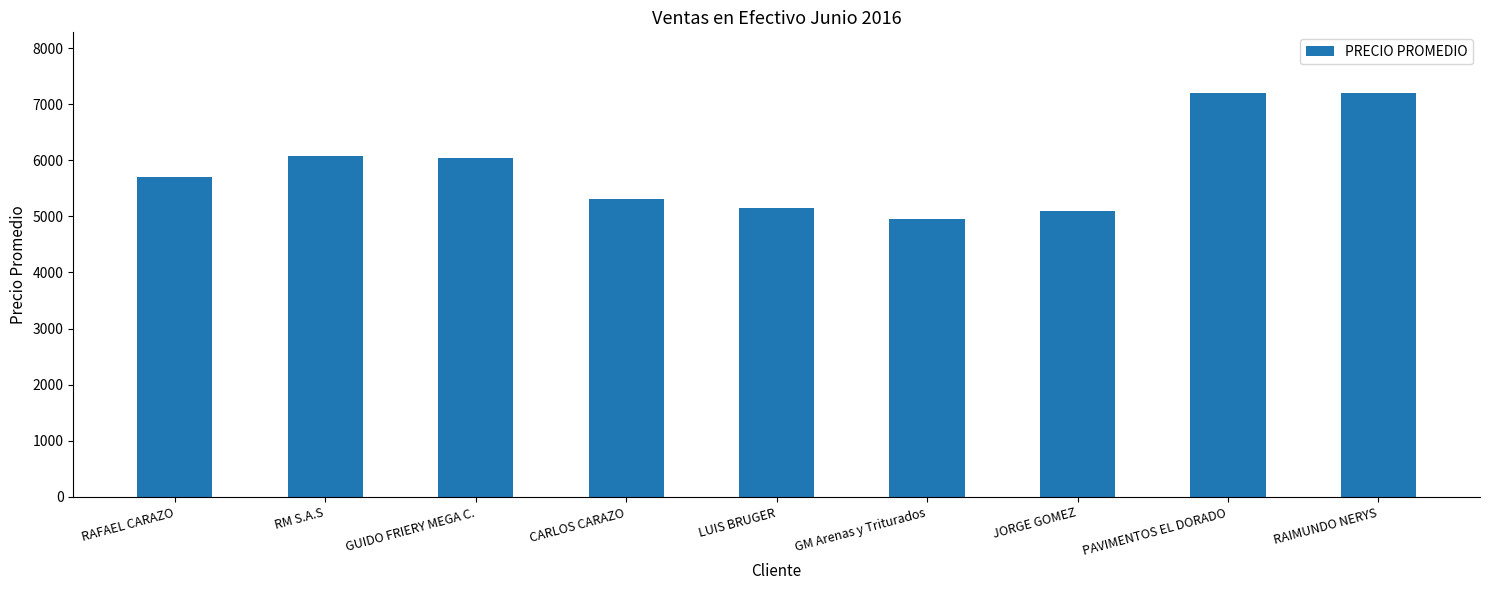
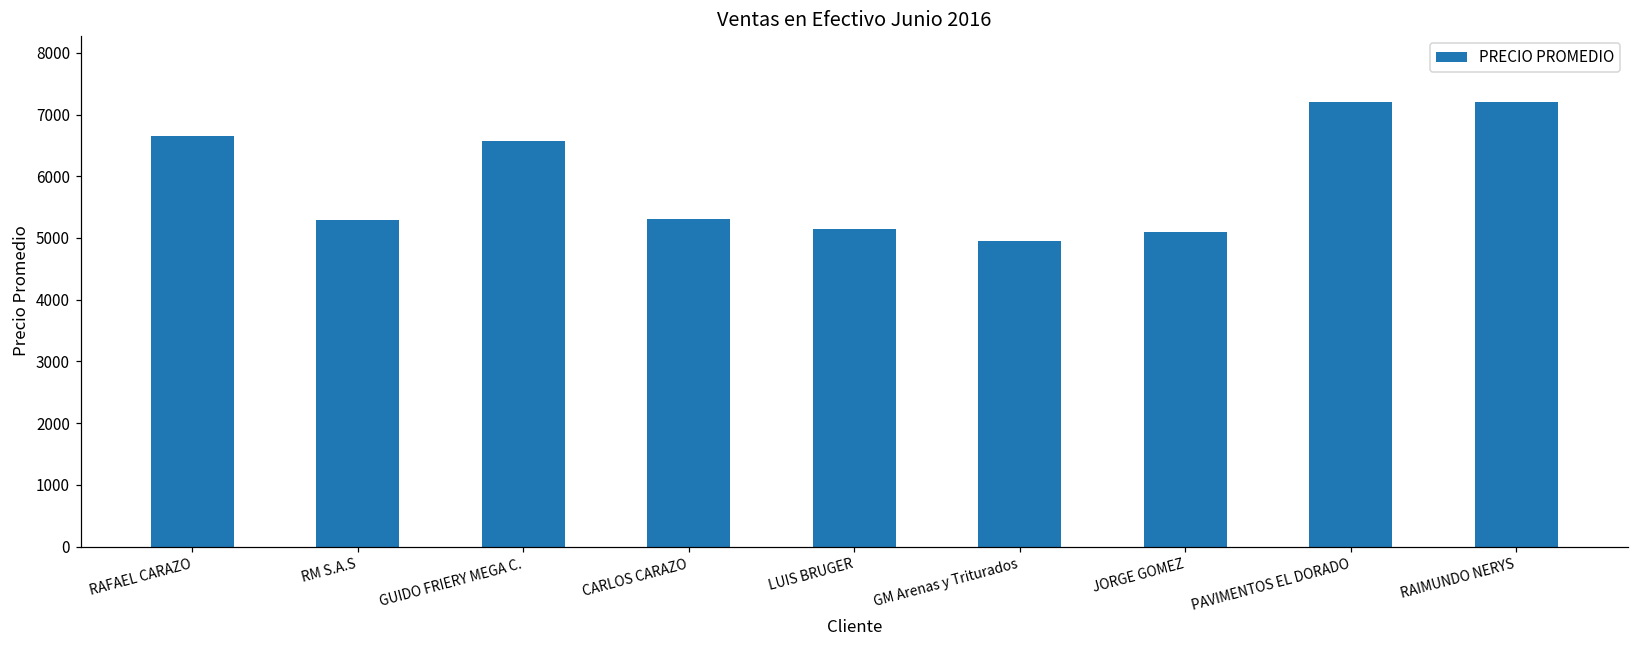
  {
-   "RAFAEL CARAZO": 5700,
-   "RM S.A.S": 6100,
-   "GUIDO FRIERY MEGA C.": 6000,
+   "RAFAEL CARAZO": 6600,
+   "RM S.A.S": 5300,
+   "GUIDO FRIERY MEGA C.": 6600,
    "CARLOS CARAZO": 5300,
    "LUIS BRUGER": 5100,
    "GM Arenas y Triturados": 5000,
    "JORGE GOMEZ": 5100,
    "PAVIMENTOS EL DORADO": 7200,
    "RAIMUNDO NERYS": 7200
  }
